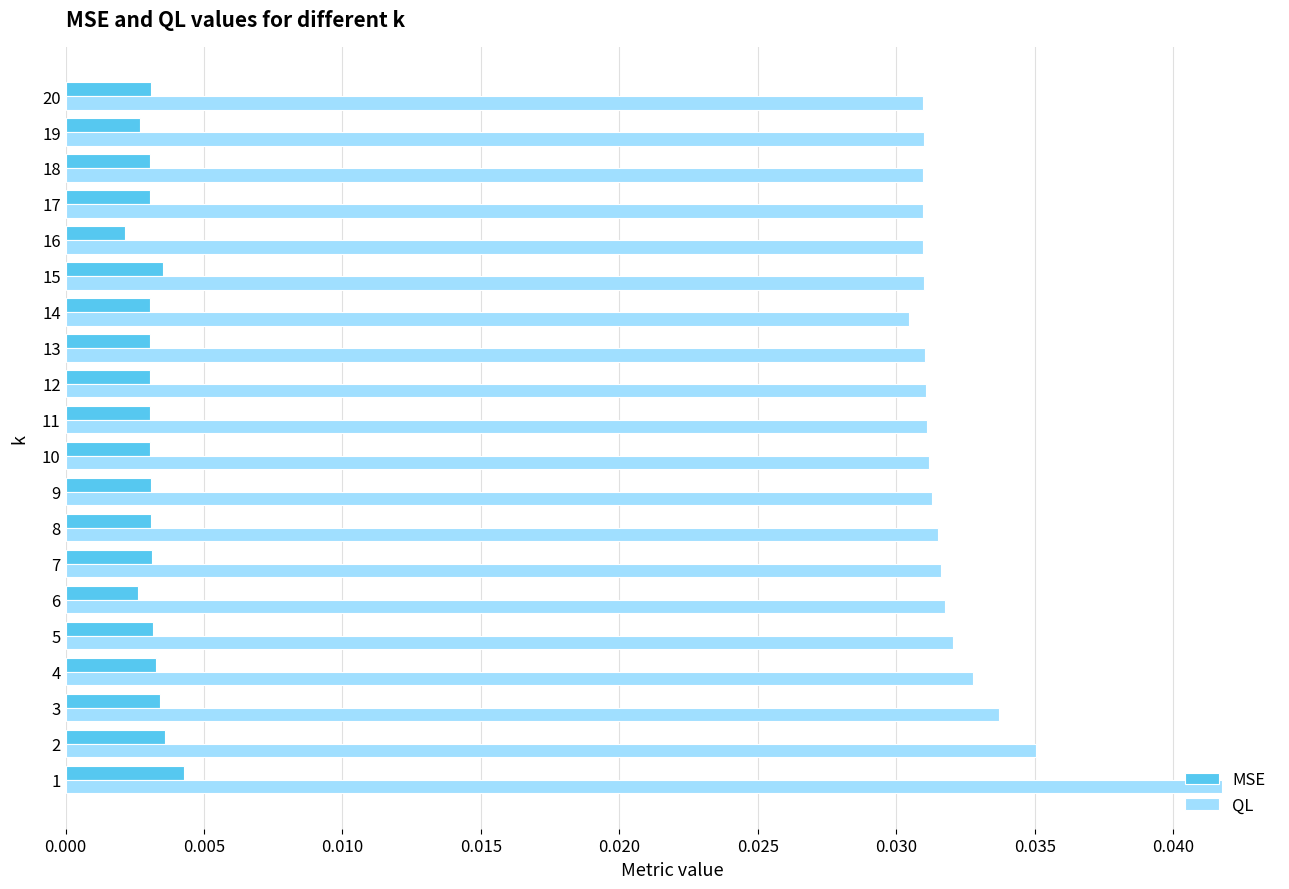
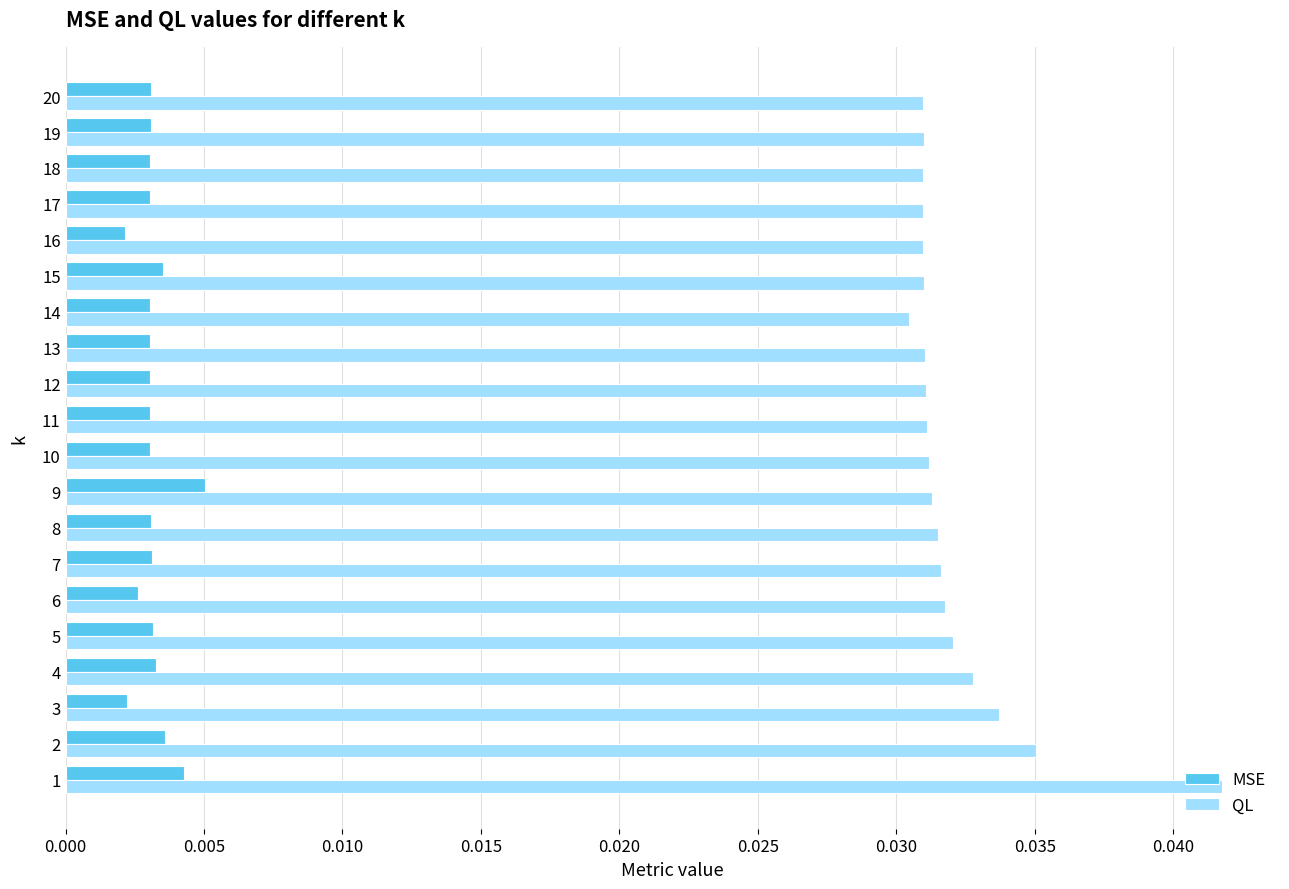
  {
    "MSE": {
      "20": 0.0031,
-     "19": 0.0027,
+     "19": 0.0031,
      "18": 0.0031,
      "17": 0.0031,
      "16": 0.0022,
      "15": 0.0035,
      "14": 0.0031,
      "13": 0.0031,
      "12": 0.0031,
      "11": 0.0031,
      "10": 0.0031,
-     "9": 0.0031,
+     "9": 0.0050,
      "8": 0.0031,
      "7": 0.0031,
      "6": 0.0026,
      "5": 0.0032,
      "4": 0.0033,
-     "3": 0.0034,
+     "3": 0.0022,
      "2": 0.0036,
      "1": 0.0043
    },
    "QL": {
      "20": 0.0310,
      "19": 0.0310,
      "18": 0.0310,
      "17": 0.0310,
      "16": 0.0310,
      "15": 0.0310,
      "14": 0.0304,
      "13": 0.0310,
      "12": 0.0311,
      "11": 0.0311,
      "10": 0.0312,
      "9": 0.0313,
      "8": 0.0315,
      "7": 0.0316,
      "6": 0.0318,
      "5": 0.0320,
      "4": 0.0328,
      "3": 0.0337,
      "2": 0.0351,
      "1": 0.0418
    }
  }
